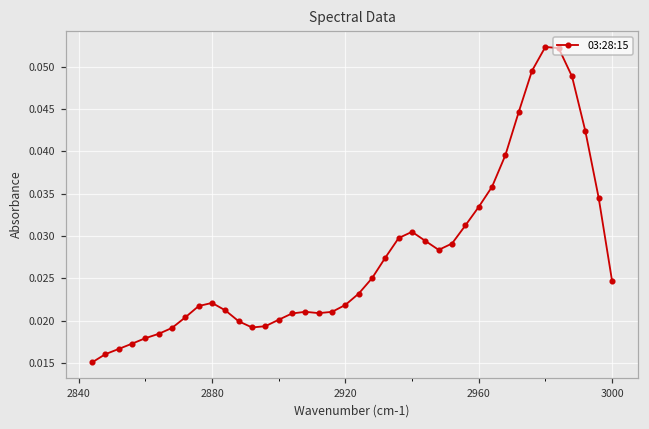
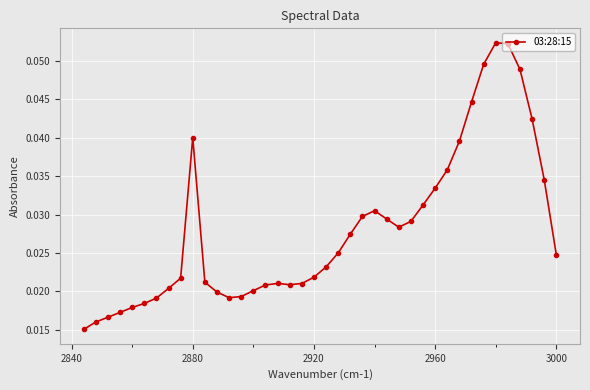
  {
-   "2880": 0.022,
+   "2880": 0.040,
    "2920": 0.022,
    "2960": 0.033,
    "3000": 0.025
  }
